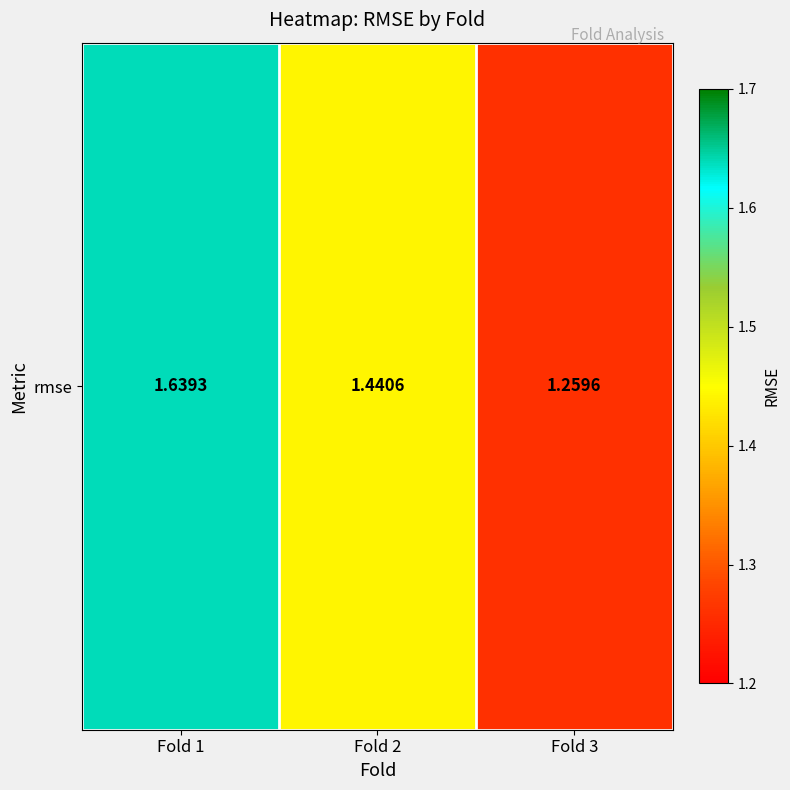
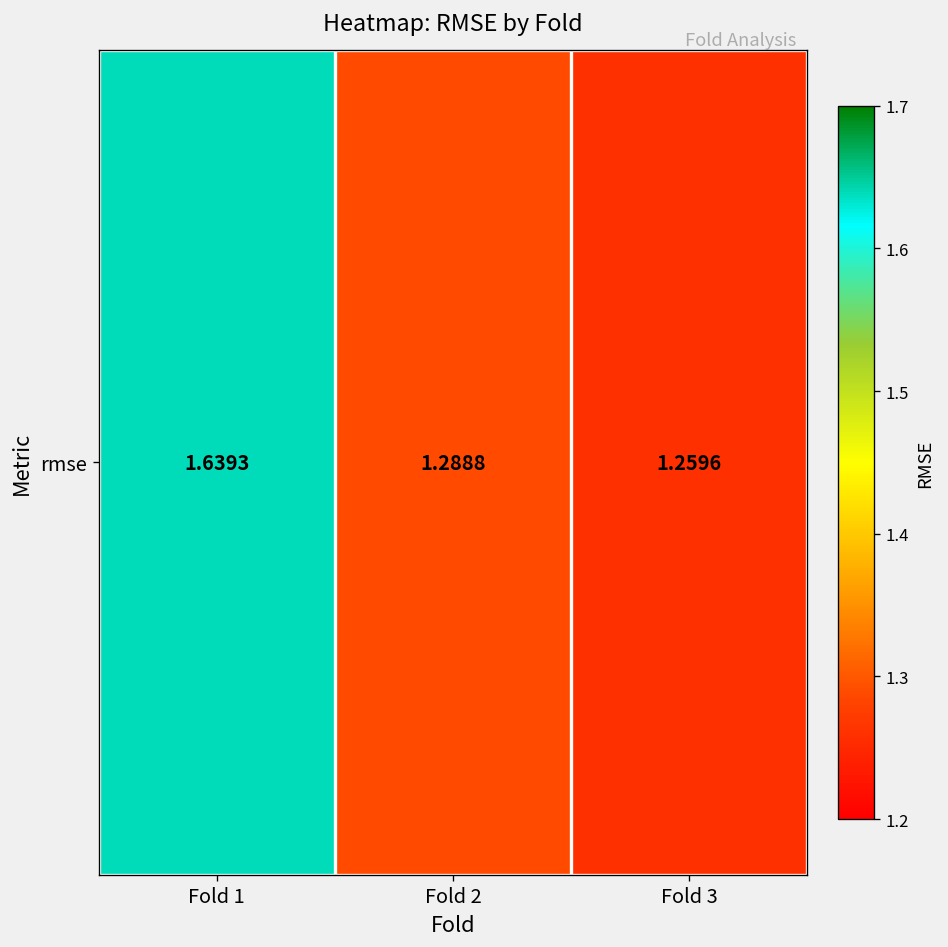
  {
    "rmse": {
      "Fold 1": 1.6393,
-     "Fold 2": 1.4406,
+     "Fold 2": 1.2888,
      "Fold 3": 1.2596
    }
  }
